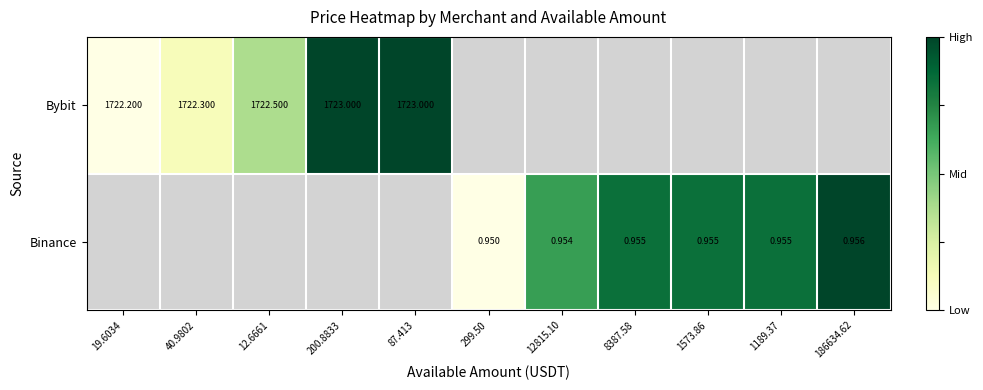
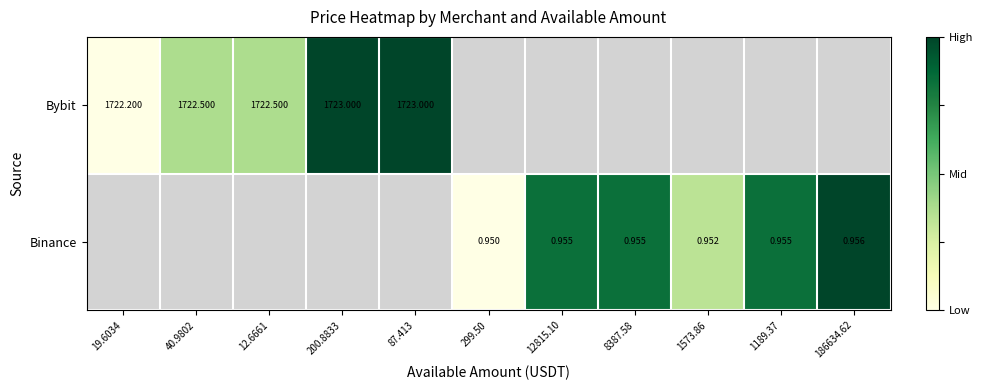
  {
    "Bybit": {
      "19.6034": 1722.200,
-     "40.9802": 1722.300,
+     "40.9802": 1722.500,
      "12.6661": 1722.500,
      "200.8833": 1723.000,
      "87.413": 1723.000
    },
    "Binance": {
      "299.50": 0.950,
-     "12815.10": 0.954,
+     "12815.10": 0.955,
      "8387.58": 0.955,
-     "1573.86": 0.955,
+     "1573.86": 0.952,
      "1189.37": 0.955,
      "186634.62": 0.956
    }
  }
